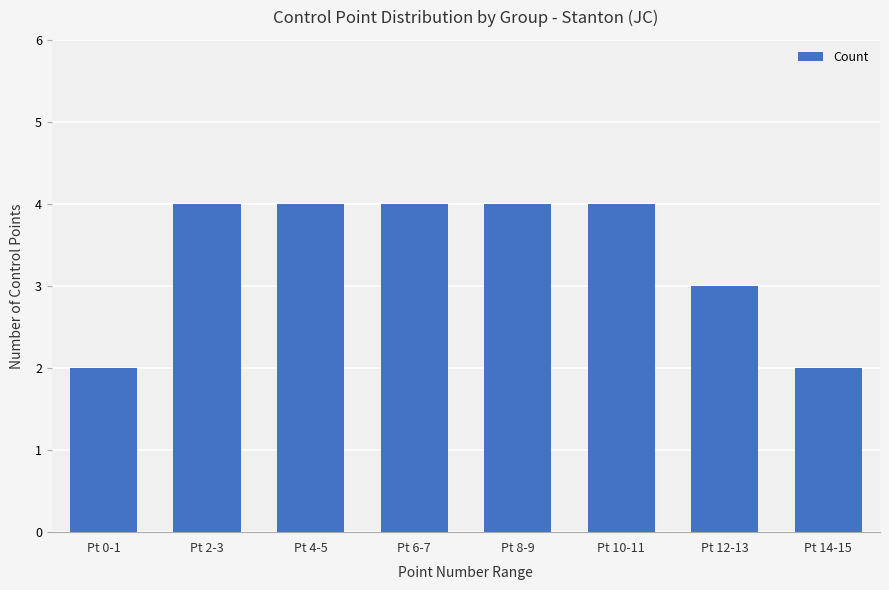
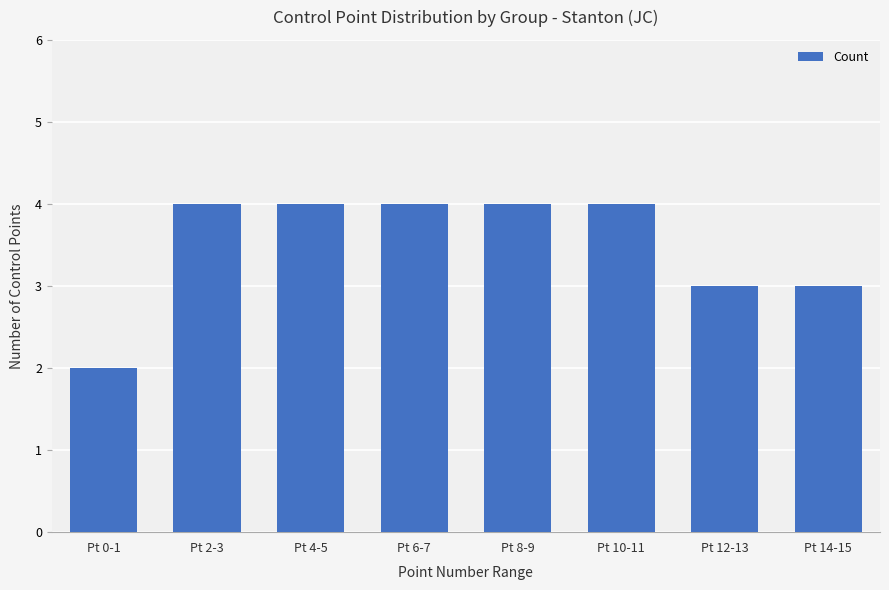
  {
    "Pt 0-1": 2,
    "Pt 2-3": 4,
    "Pt 4-5": 4,
    "Pt 6-7": 4,
    "Pt 8-9": 4,
    "Pt 10-11": 4,
    "Pt 12-13": 3,
-   "Pt 14-15": 2
+   "Pt 14-15": 3
  }
